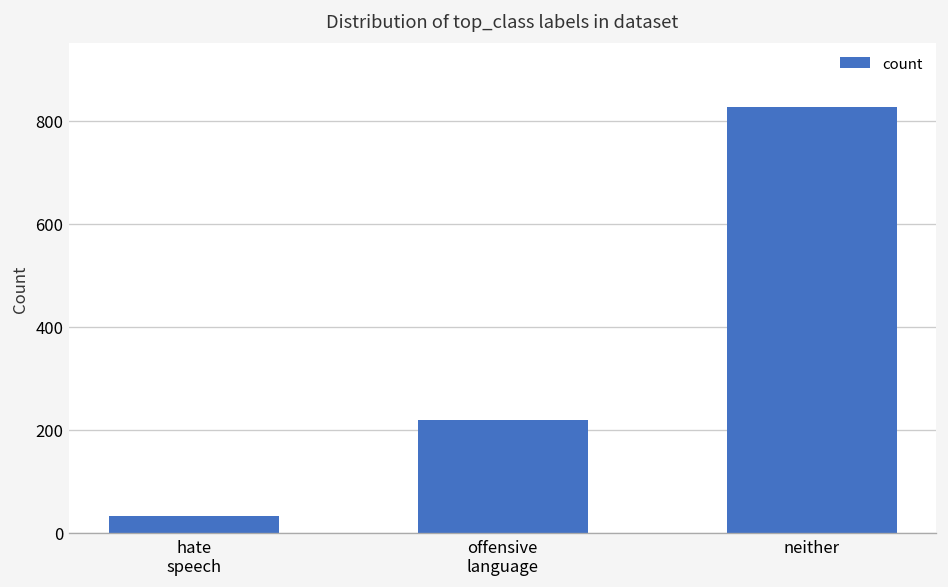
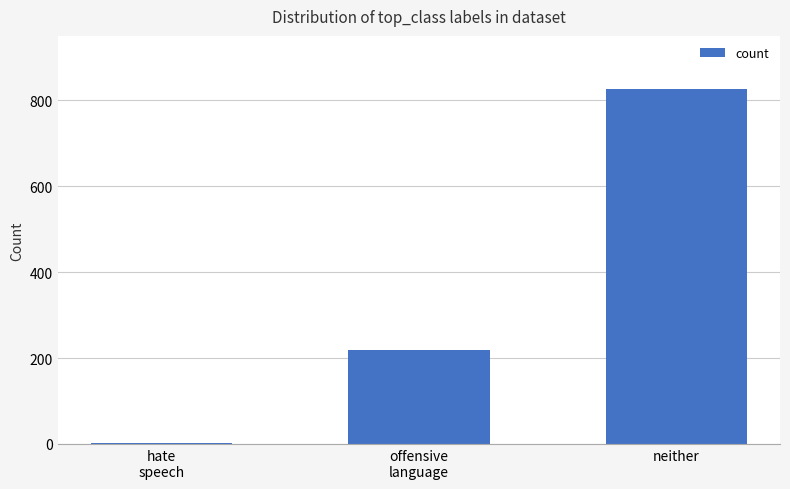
  {
-   "hate speech": 30,
+   "hate speech": 0,
    "offensive language": 220,
    "neither": 830
  }
